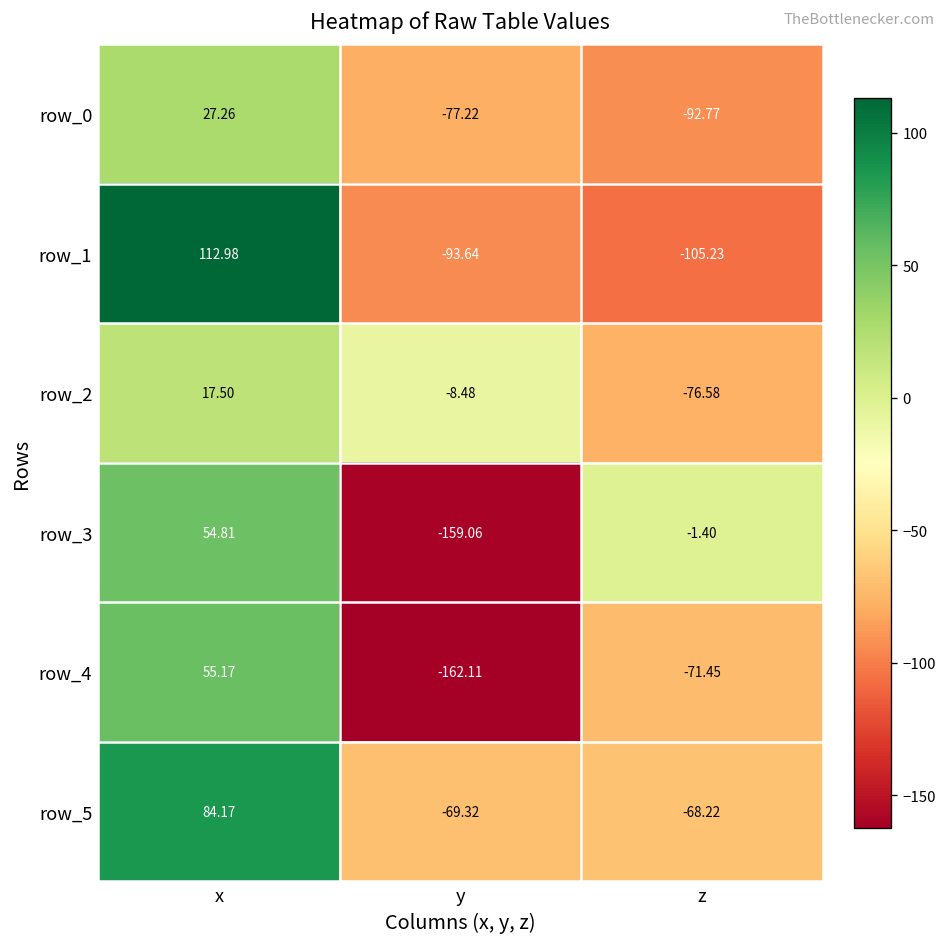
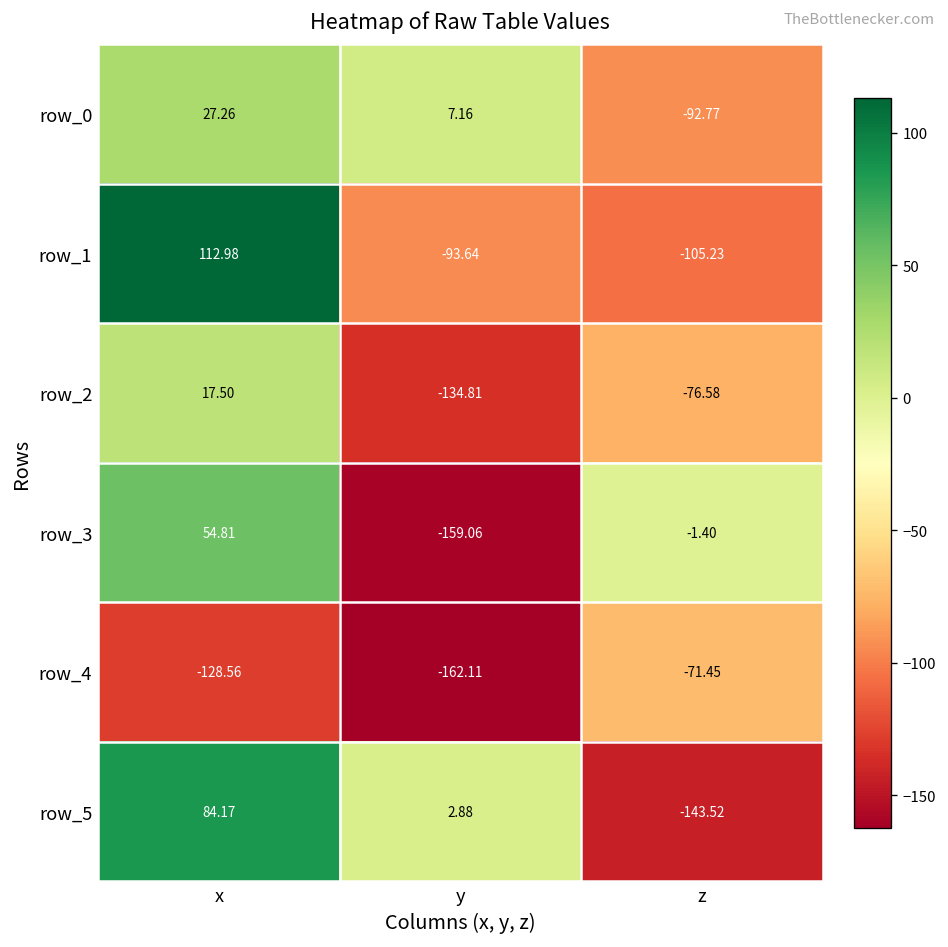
  {
    "row_0": {
      "x": 27.26,
-     "y": -77.22,
+     "y": 7.16,
      "z": -92.77
    },
    "row_1": {
      "x": 112.98,
      "y": -93.64,
      "z": -105.23
    },
    "row_2": {
      "x": 17.50,
-     "y": -8.48,
+     "y": -134.81,
      "z": -76.58
    },
    "row_3": {
      "x": 54.81,
      "y": -159.06,
      "z": -1.40
    },
    "row_4": {
-     "x": 55.17,
+     "x": -128.56,
      "y": -162.11,
      "z": -71.45
    },
    "row_5": {
      "x": 84.17,
-     "y": -69.32,
-     "z": -68.22
+     "y": 2.88,
+     "z": -143.52
    }
  }
